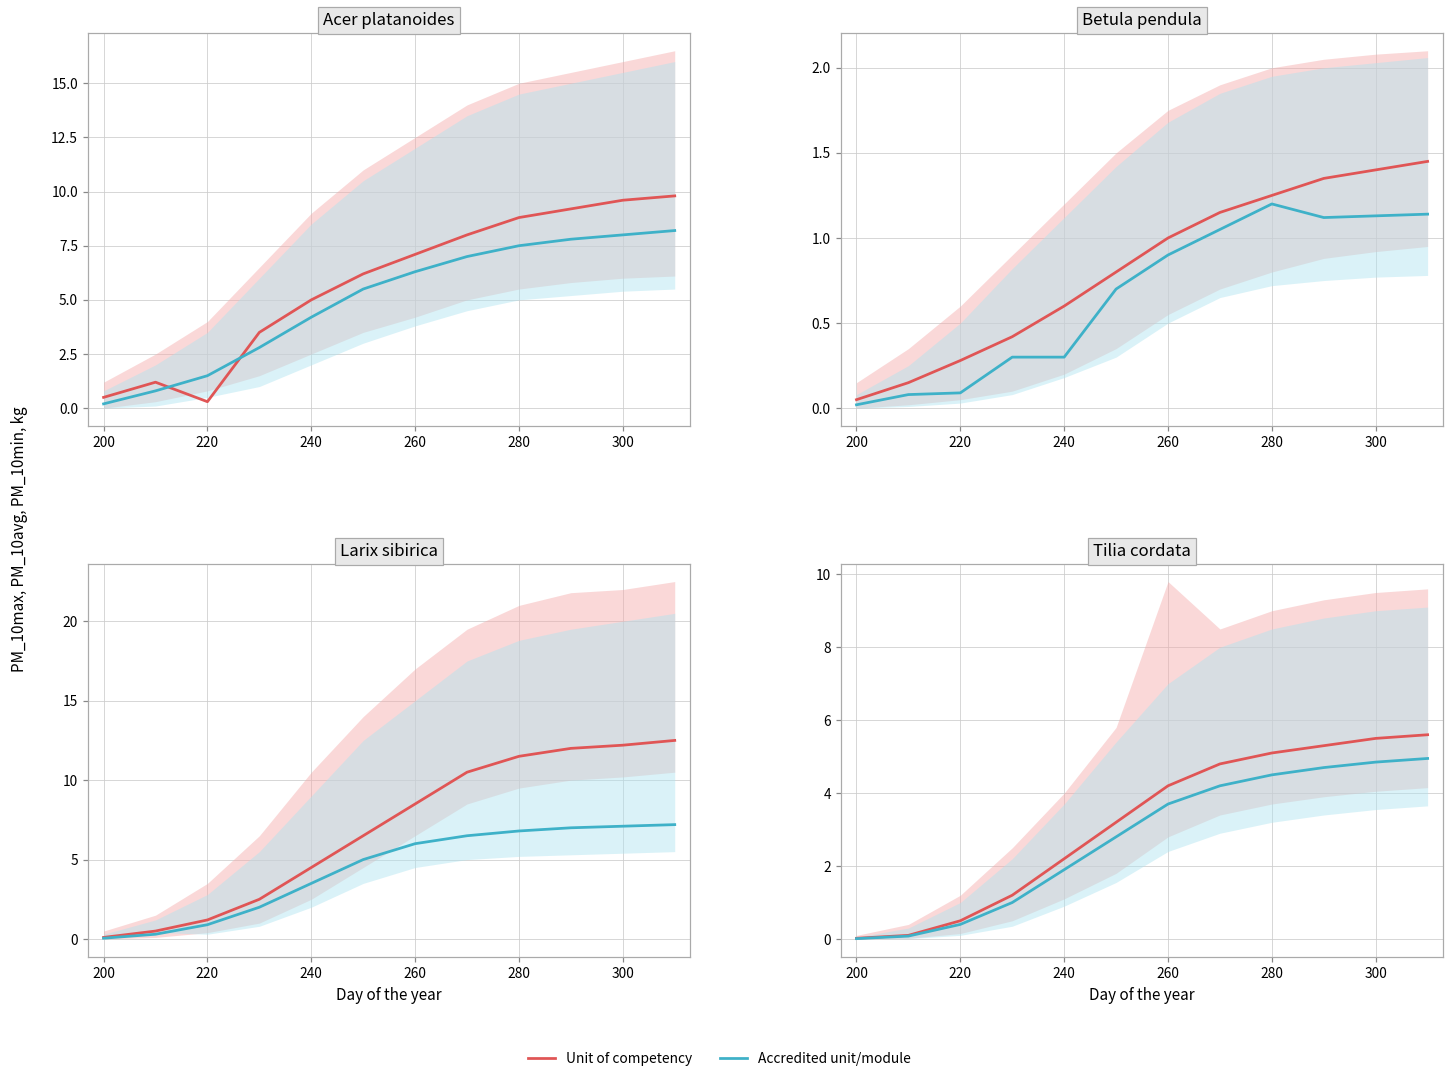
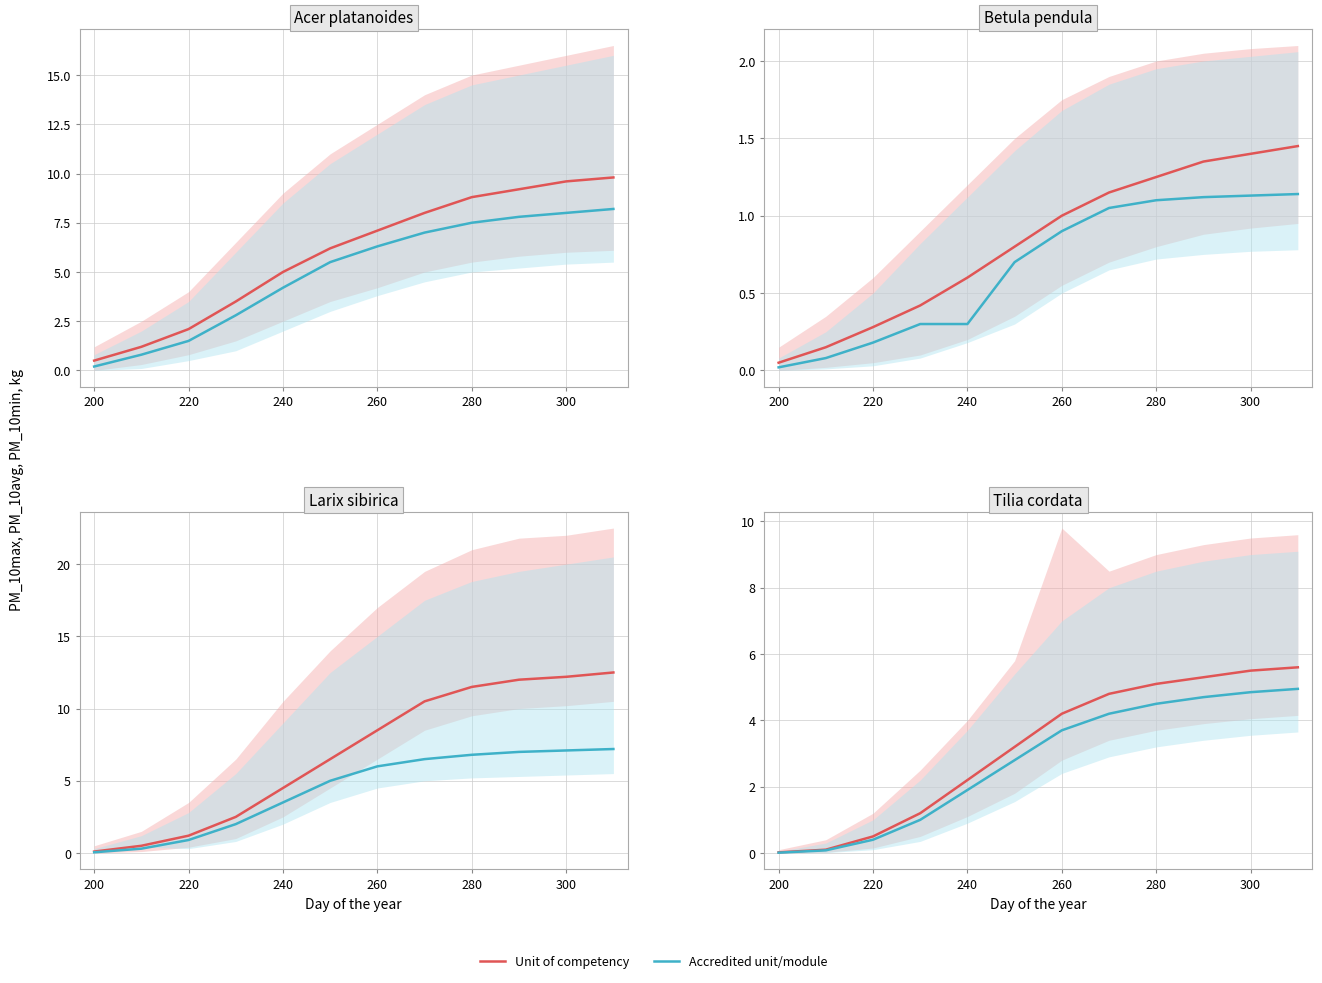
  {
    "Acer platanoides": {
      "Unit of competency": {
        "200": 0.5,
-       "220": 0.3,
+       "220": 2.1,
        "240": 5.0,
        "260": 7.1,
        "280": 8.8,
        "300": 9.6
      },
      "Accredited unit/module": {
        "200": 0.2,
        "220": 1.5,
        "240": 4.2,
        "260": 6.3,
        "280": 7.5,
        "300": 8.0
      }
    },
    "Betula pendula": {
      "Unit of competency": {
        "200": 0.05,
        "220": 0.28,
        "240": 0.60,
        "260": 1.00,
        "280": 1.25,
        "300": 1.40
      },
      "Accredited unit/module": {
        "200": 0.02,
-       "220": 0.09,
+       "220": 0.18,
        "240": 0.30,
        "260": 0.90,
-       "280": 1.2,
+       "280": 1.1,
        "300": 1.13
      }
    },
    "Larix sibirica": {
      "Unit of competency": {
        "220": 1.2,
        "240": 4.5,
        "260": 8.5,
        "280": 11.5,
        "300": 12.2
      },
      "Accredited unit/module": {
        "220": 0.9,
        "240": 3.5,
        "260": 6.0,
        "280": 6.8,
        "300": 7.1
      }
    },
    "Tilia cordata": {
      "Unit of competency": {
        "220": 0.5,
        "240": 2.2,
        "260": 4.2,
        "280": 5.1,
        "300": 5.5
      },
      "Accredited unit/module": {
        "220": 0.4,
        "240": 1.9,
        "260": 3.7,
        "280": 4.5,
        "300": 4.9
      }
    }
  }
